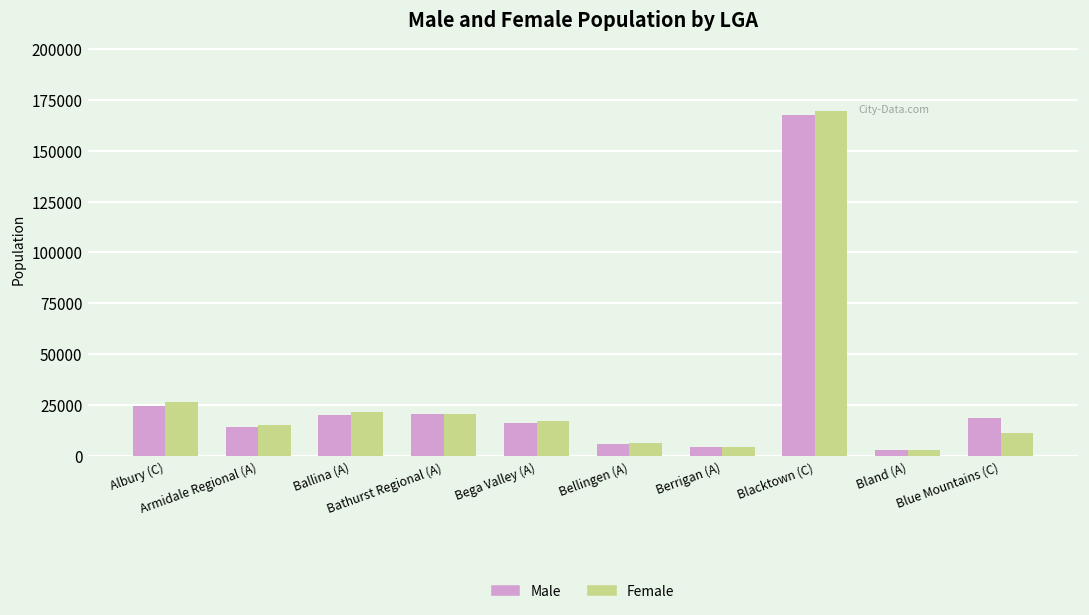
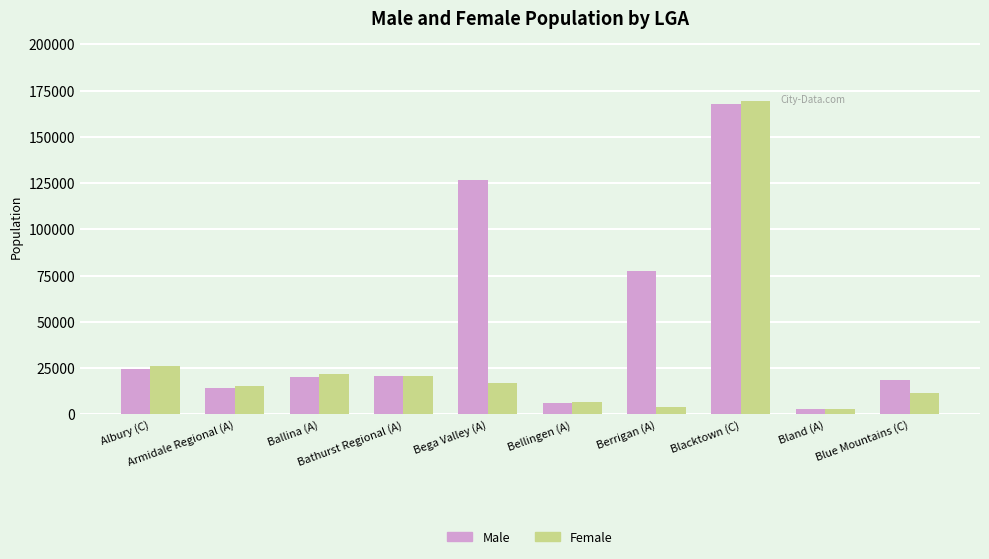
  {
    "Male": {
      "Albury (C)": 25000,
      "Armidale Regional (A)": 14000,
      "Ballina (A)": 20000,
      "Bathurst Regional (A)": 21000,
-     "Bega Valley (A)": 16000,
+     "Bega Valley (A)": 127000,
      "Bellingen (A)": 6000,
-     "Berrigan (A)": 4000,
+     "Berrigan (A)": 78000,
      "Blacktown (C)": 168000,
      "Bland (A)": 3000,
      "Blue Mountains (C)": 19000
    },
    "Female": {
      "Albury (C)": 26000,
      "Armidale Regional (A)": 15000,
      "Ballina (A)": 22000,
      "Bathurst Regional (A)": 21000,
      "Bega Valley (A)": 17000,
      "Bellingen (A)": 7000,
      "Berrigan (A)": 4000,
      "Blacktown (C)": 169000,
      "Bland (A)": 3000,
      "Blue Mountains (C)": 11000
    }
  }
